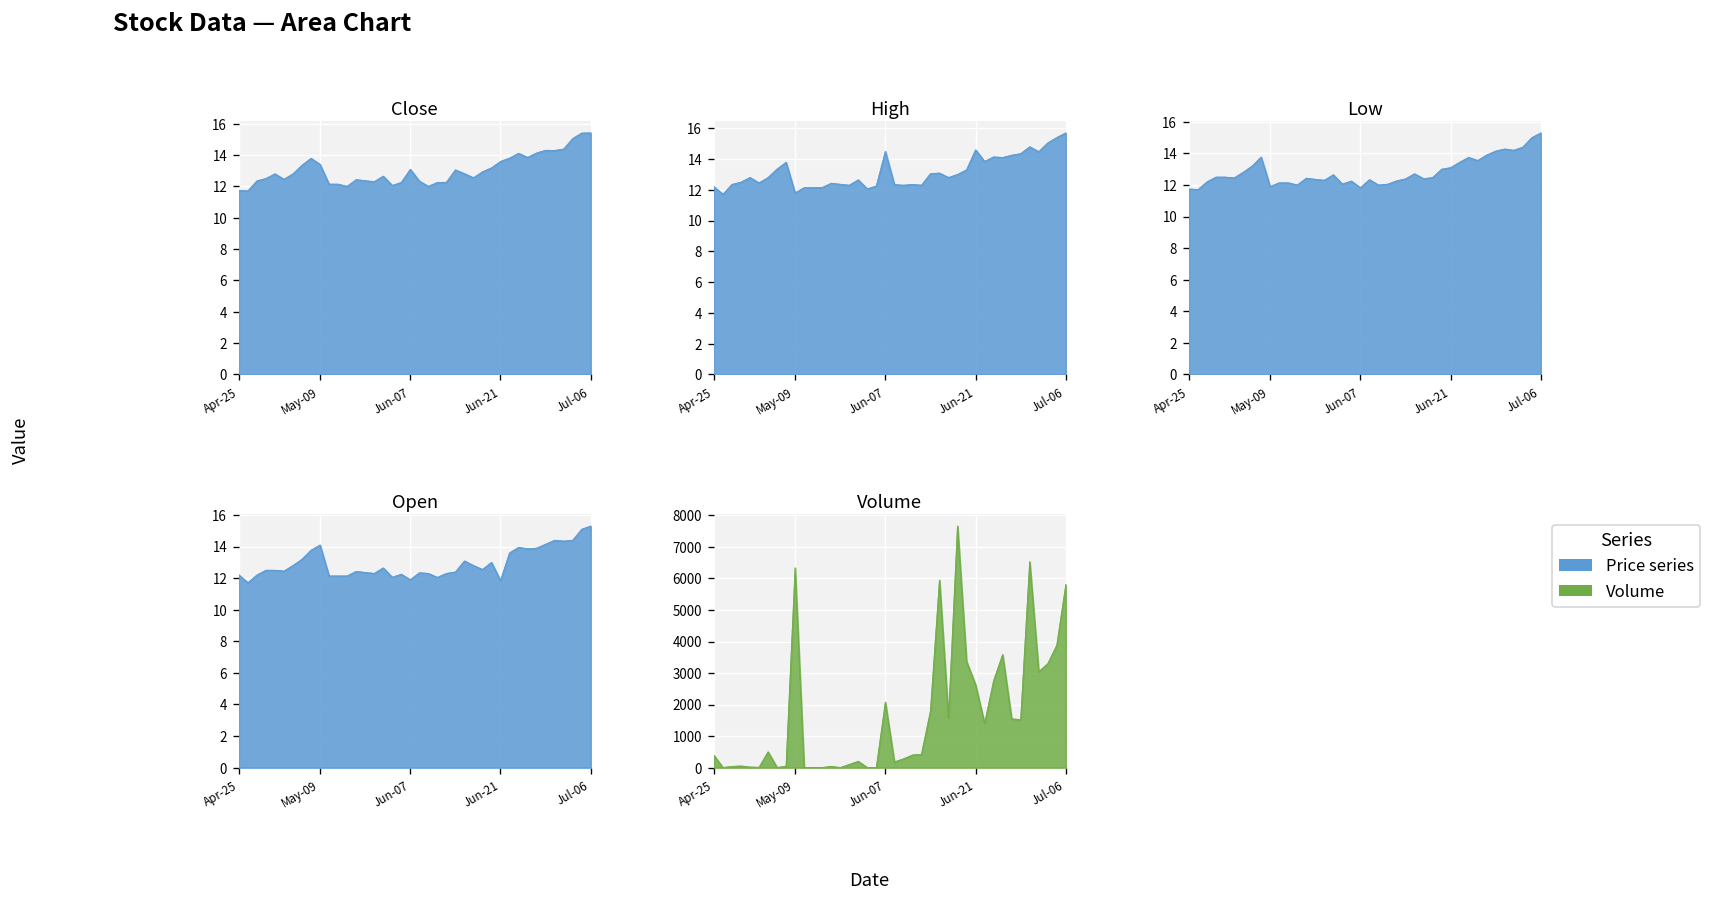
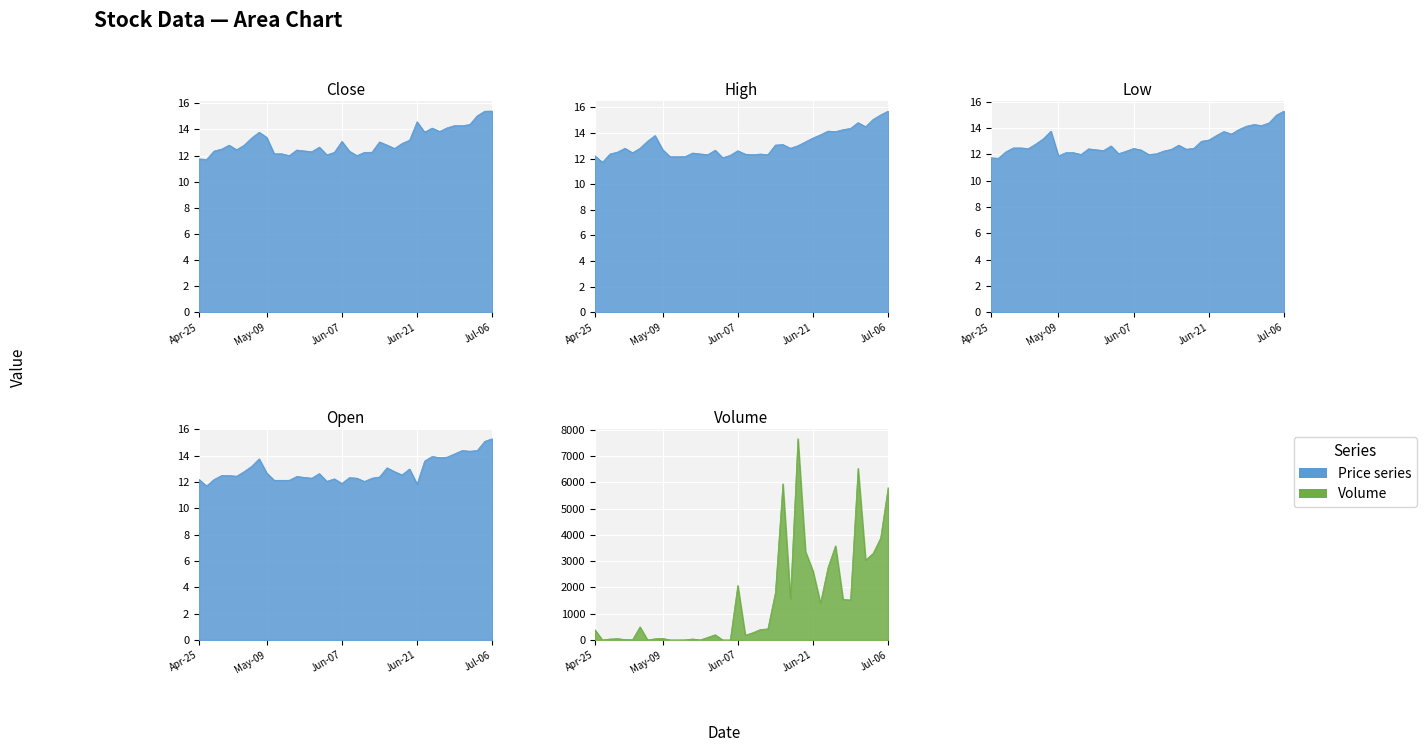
  {
    "Close": {
      "Apr-25": 11.8,
      "May-09": 13.4,
      "Jun-07": 13.1,
-     "Jun-21": 13.6,
+     "Jun-21": 14.6,
      "Jul-06": 15.4
    },
    "High": {
      "Apr-25": 12.2,
-     "May-09": 11.8,
-     "Jun-07": 14.5,
-     "Jun-21": 14.6,
+     "May-09": 12.7,
+     "Jun-07": 12.6,
+     "Jun-21": 13.6,
      "Jul-06": 15.7
    },
    "Low": {
      "Apr-25": 11.8,
      "May-09": 11.9,
-     "Jun-07": 11.8,
+     "Jun-07": 12.5,
      "Jun-21": 13.1,
      "Jul-06": 15.3
    },
    "Open": {
      "Apr-25": 12.2,
-     "May-09": 14.1,
+     "May-09": 12.7,
      "Jun-07": 11.9,
      "Jun-21": 11.9,
      "Jul-06": 15.3
    },
    "Volume": {
      "Apr-25": 400,
-     "May-09": 6300,
+     "May-09": 100,
      "Jun-07": 2100,
      "Jun-21": 2600,
      "Jul-06": 5800
    }
  }
